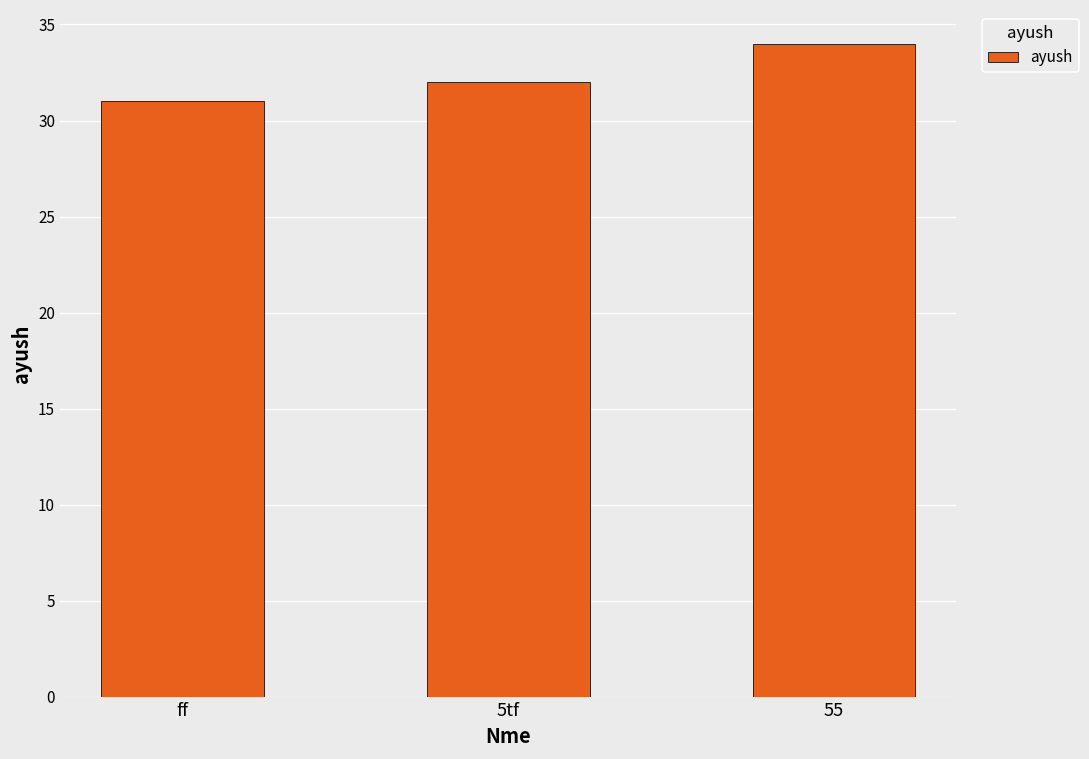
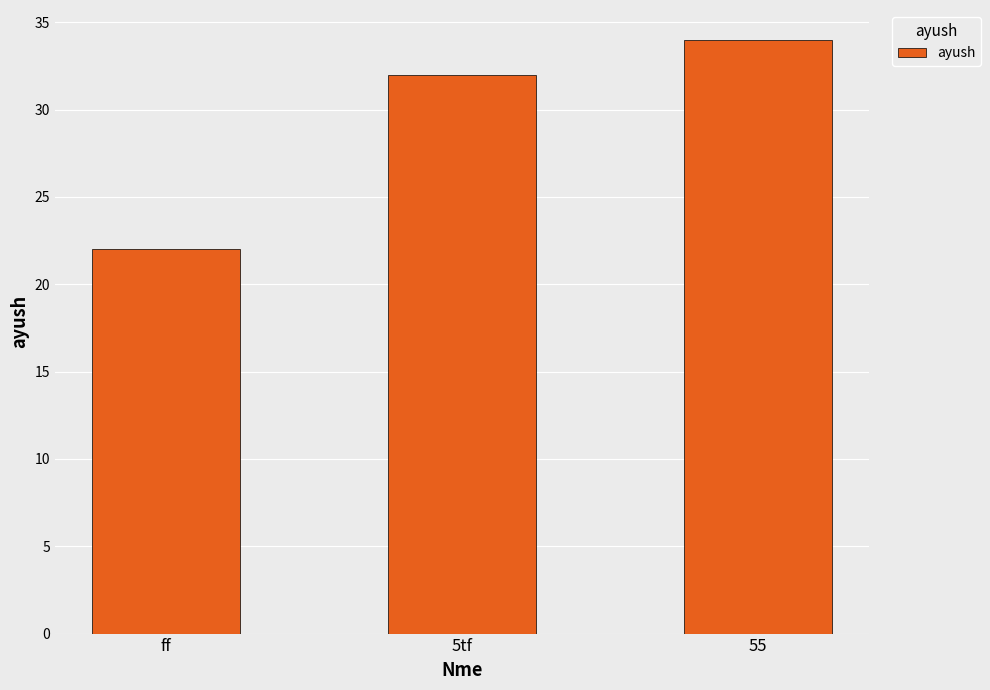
  {
-   "ff": 31,
+   "ff": 22,
    "5tf": 32,
    "55": 34
  }
